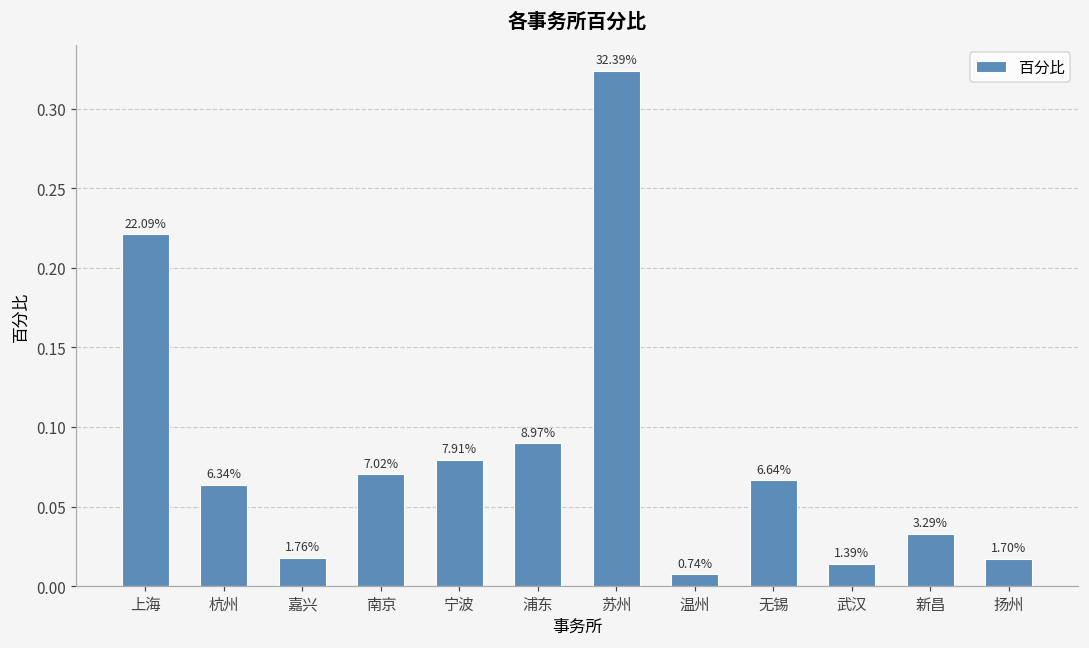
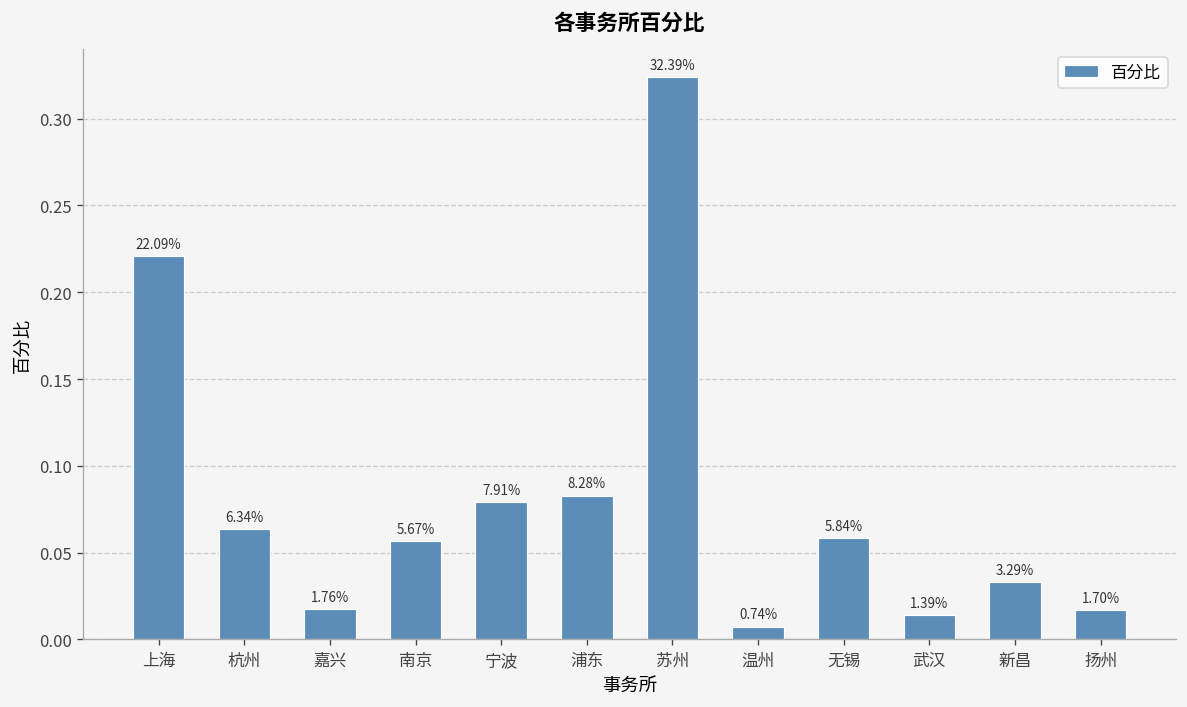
  {
    "上海": "22.09%",
    "杭州": "6.34%",
    "嘉兴": "1.76%",
-   "南京": "7.02%",
+   "南京": "5.67%",
    "宁波": "7.91%",
-   "浦东": "8.97%",
+   "浦东": "8.28%",
    "苏州": "32.39%",
    "温州": "0.74%",
-   "无锡": "6.64%",
+   "无锡": "5.84%",
    "武汉": "1.39%",
    "新昌": "3.29%",
    "扬州": "1.70%"
  }
